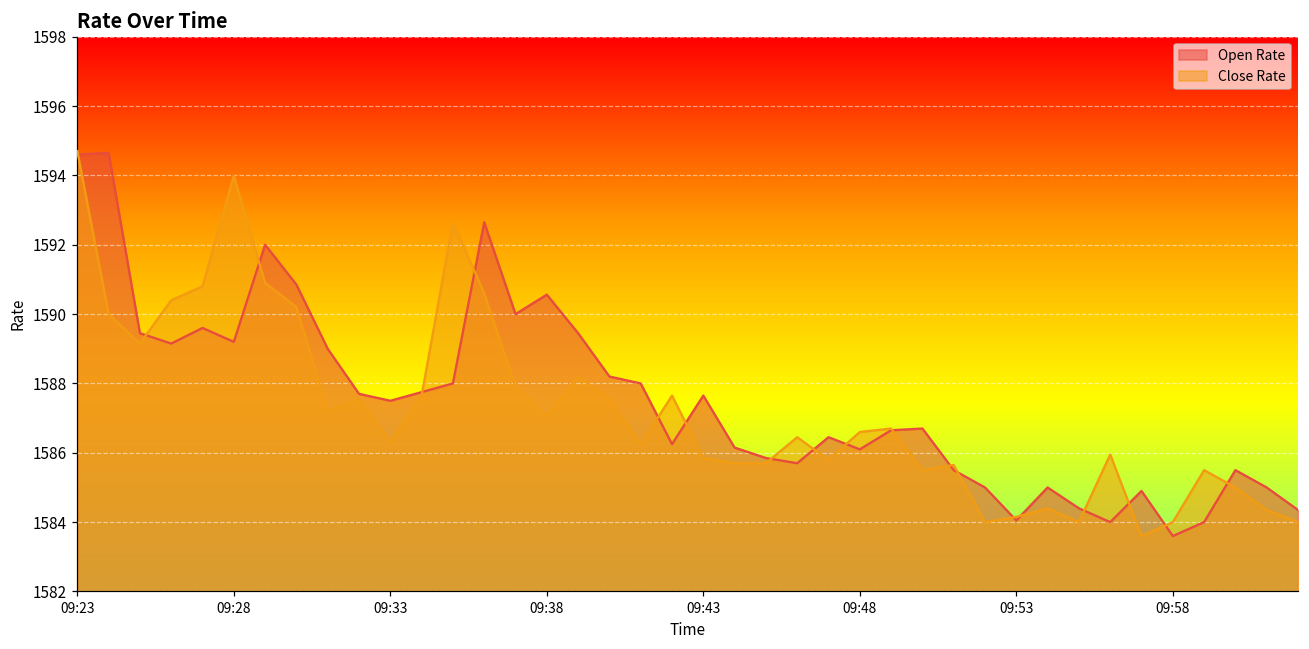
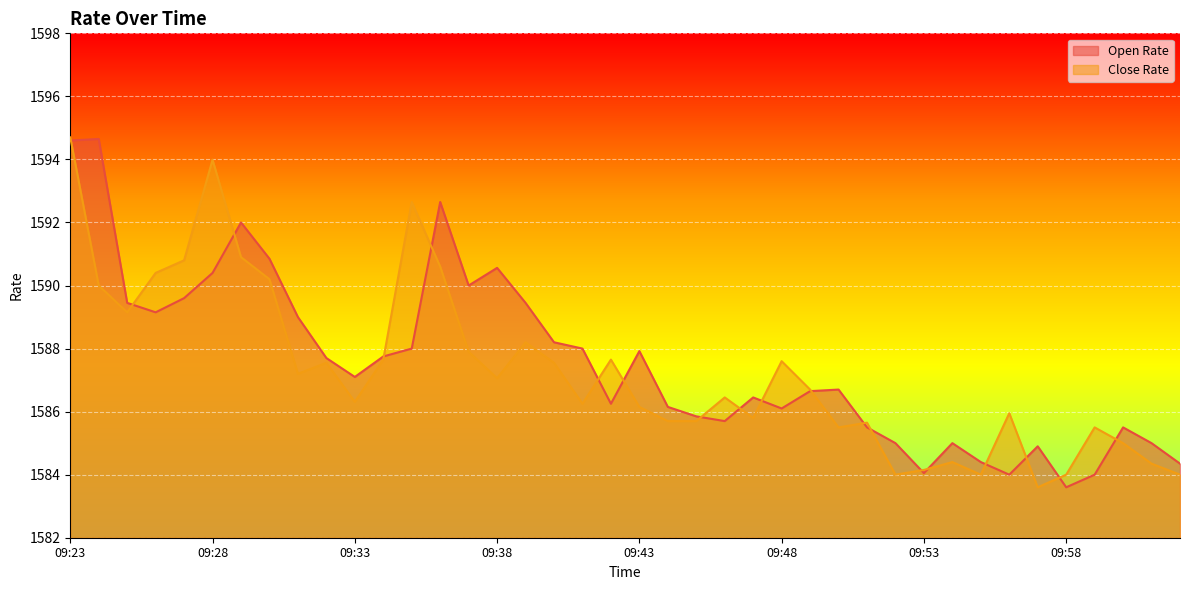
  {
    "Open Rate": {
      "09:23": 1594.6,
-     "09:28": 1589.2,
-     "09:33": 1587.5,
+     "09:28": 1590.4,
+     "09:33": 1587.1,
      "09:38": 1590.6,
-     "09:43": 1587.7,
+     "09:43": 1587.9,
      "09:48": 1586.1,
      "09:53": 1584.1,
      "09:58": 1583.6
    },
    "Close Rate": {
      "09:23": 1594.7,
      "09:28": 1594.0,
      "09:33": 1586.3,
      "09:38": 1587.1,
-     "09:43": 1585.9,
-     "09:48": 1586.6,
+     "09:43": 1586.2,
+     "09:48": 1587.6,
      "09:53": 1584.2,
      "09:58": 1584.0
    }
  }
